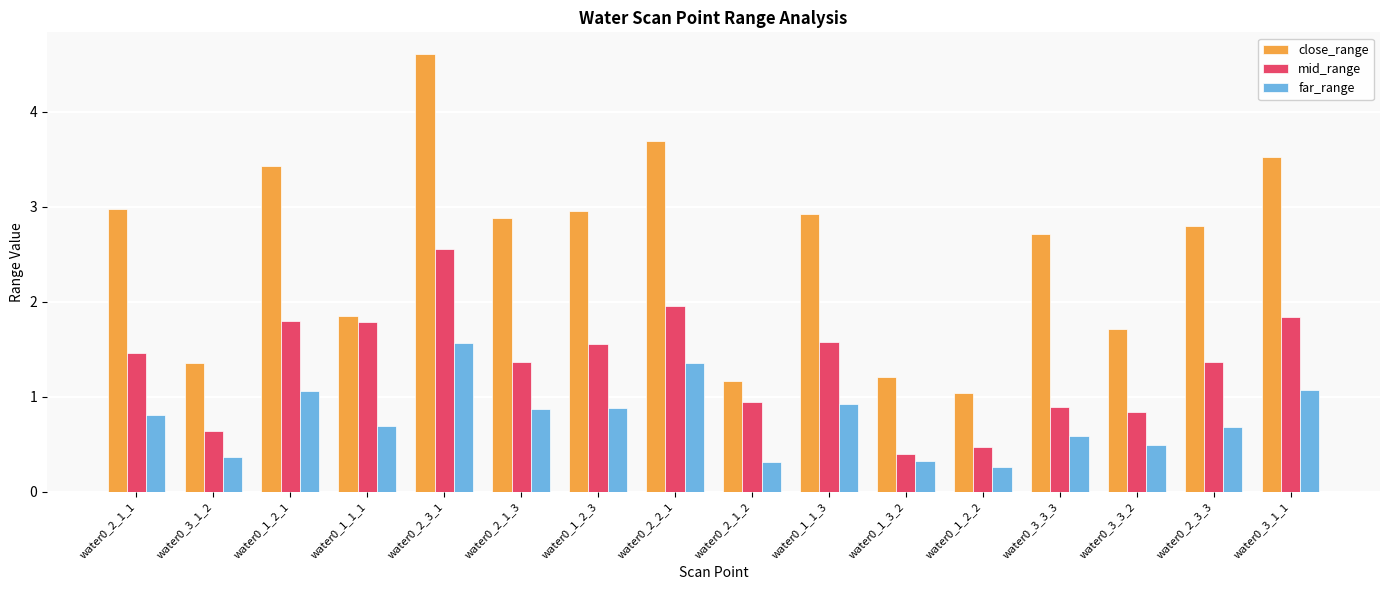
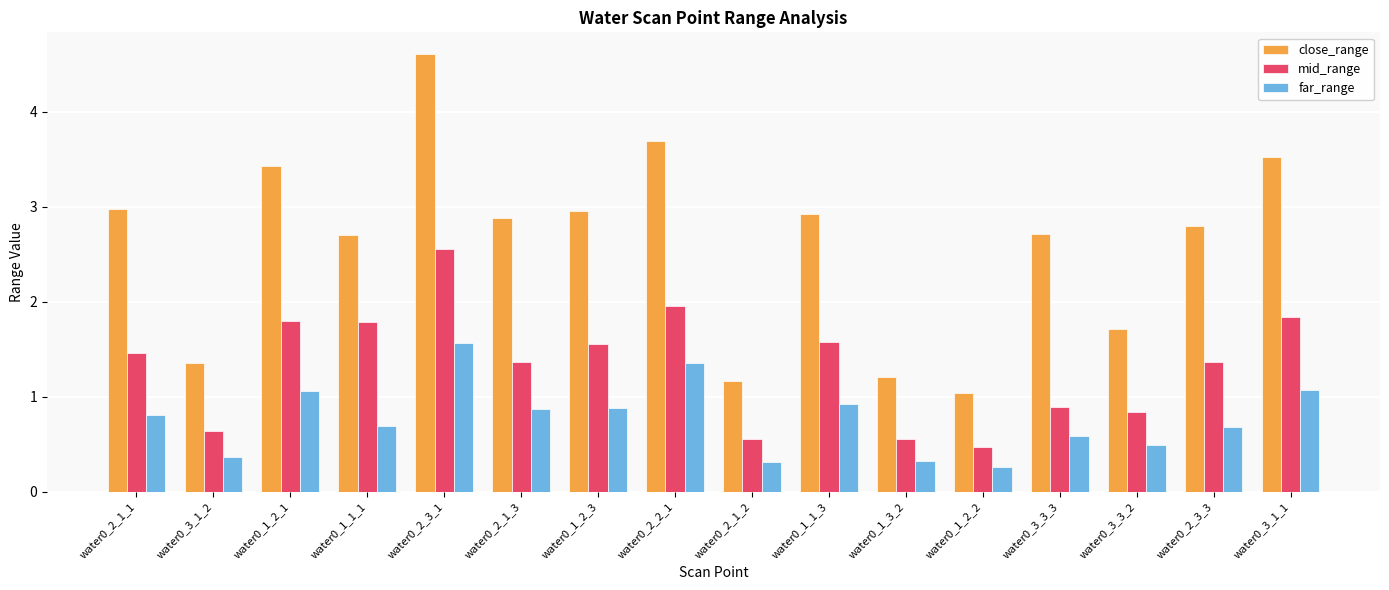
  {
    "close_range": {
      "water0_2_1_1": 3.0,
      "water0_3_1_2": 1.4,
      "water0_1_2_1": 3.4,
-     "water0_1_1_1": 1.9,
+     "water0_1_1_1": 2.7,
      "water0_2_3_1": 4.6,
      "water0_2_1_3": 2.9,
      "water0_1_2_3": 3.0,
      "water0_2_2_1": 3.7,
      "water0_2_1_2": 1.2,
      "water0_1_1_3": 2.9,
      "water0_1_3_2": 1.2,
      "water0_1_2_2": 1.0,
      "water0_3_3_3": 2.7,
      "water0_3_3_2": 1.7,
      "water0_2_3_3": 2.8,
      "water0_3_1_1": 3.5
    },
    "mid_range": {
      "water0_2_1_1": 1.5,
      "water0_3_1_2": 0.6,
      "water0_1_2_1": 1.8,
      "water0_1_1_1": 1.8,
      "water0_2_3_1": 2.6,
      "water0_2_1_3": 1.4,
      "water0_1_2_3": 1.6,
      "water0_2_2_1": 2.0,
-     "water0_2_1_2": 0.9,
+     "water0_2_1_2": 0.6,
      "water0_1_1_3": 1.6,
-     "water0_1_3_2": 0.4,
+     "water0_1_3_2": 0.6,
      "water0_1_2_2": 0.5,
      "water0_3_3_3": 0.9,
      "water0_3_3_2": 0.8,
      "water0_2_3_3": 1.4,
      "water0_3_1_1": 1.8
    },
    "far_range": {
      "water0_2_1_1": 0.8,
      "water0_3_1_2": 0.4,
      "water0_1_2_1": 1.1,
      "water0_1_1_1": 0.7,
      "water0_2_3_1": 1.6,
      "water0_2_1_3": 0.9,
      "water0_1_2_3": 0.9,
      "water0_2_2_1": 1.4,
      "water0_2_1_2": 0.3,
      "water0_1_1_3": 0.9,
      "water0_1_3_2": 0.3,
      "water0_1_2_2": 0.3,
      "water0_3_3_3": 0.6,
      "water0_3_3_2": 0.5,
      "water0_2_3_3": 0.7,
      "water0_3_1_1": 1.1
    }
  }
